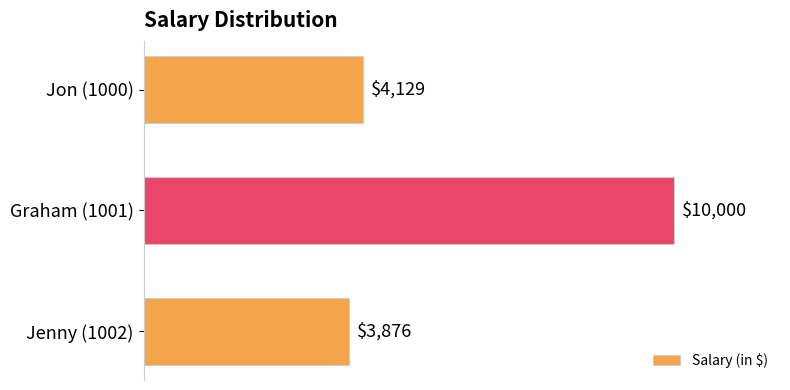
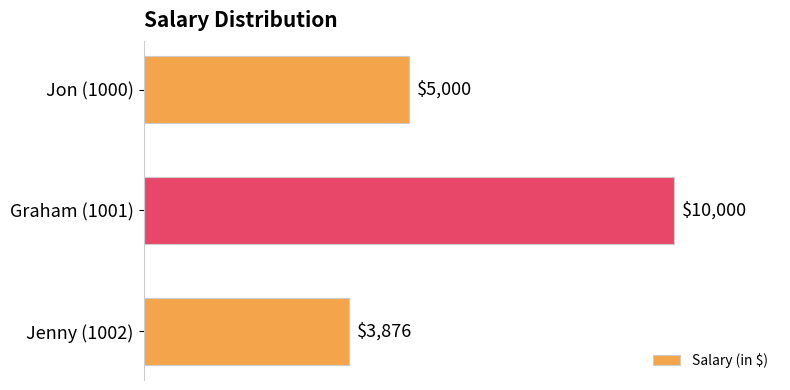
  {
-   "Jon (1000)": "$4,129",
+   "Jon (1000)": "$5,000",
    "Graham (1001)": "$10,000",
    "Jenny (1002)": "$3,876"
  }
